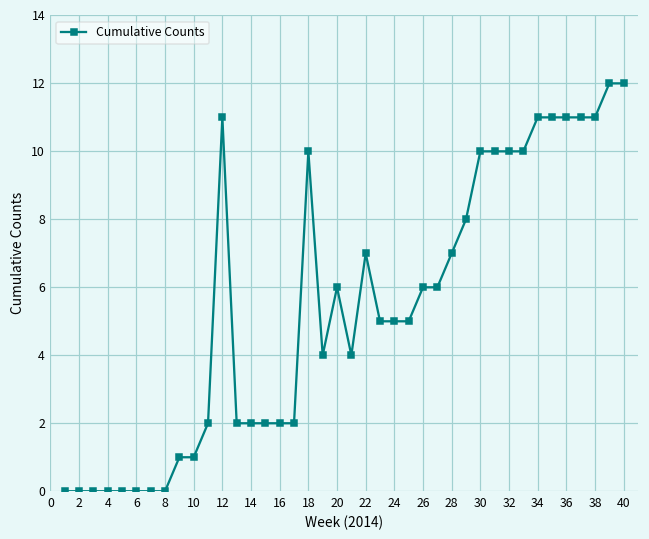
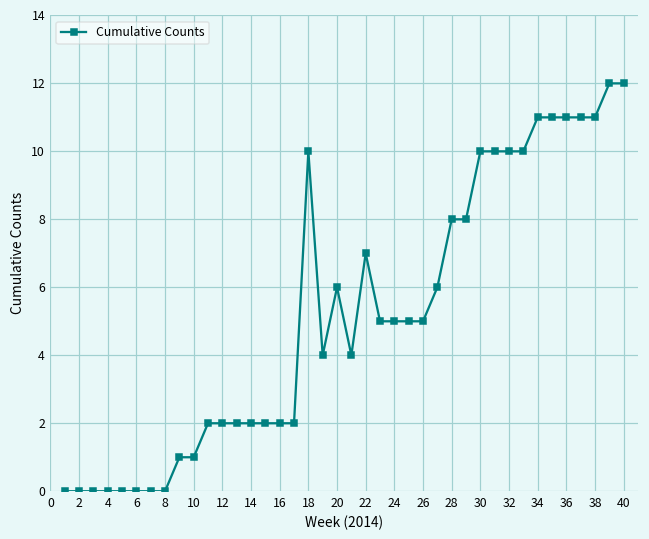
  {
    "2": 0,
    "4": 0,
    "6": 0,
    "8": 0,
    "10": 1,
-   "12": 11,
+   "12": 2,
    "14": 2,
    "16": 2,
    "18": 10,
    "20": 6,
    "22": 7,
    "24": 5,
-   "26": 6,
-   "28": 7,
+   "26": 5,
+   "28": 8,
    "30": 10,
    "32": 10,
    "34": 11,
    "36": 11,
    "38": 11,
    "40": 12
  }
